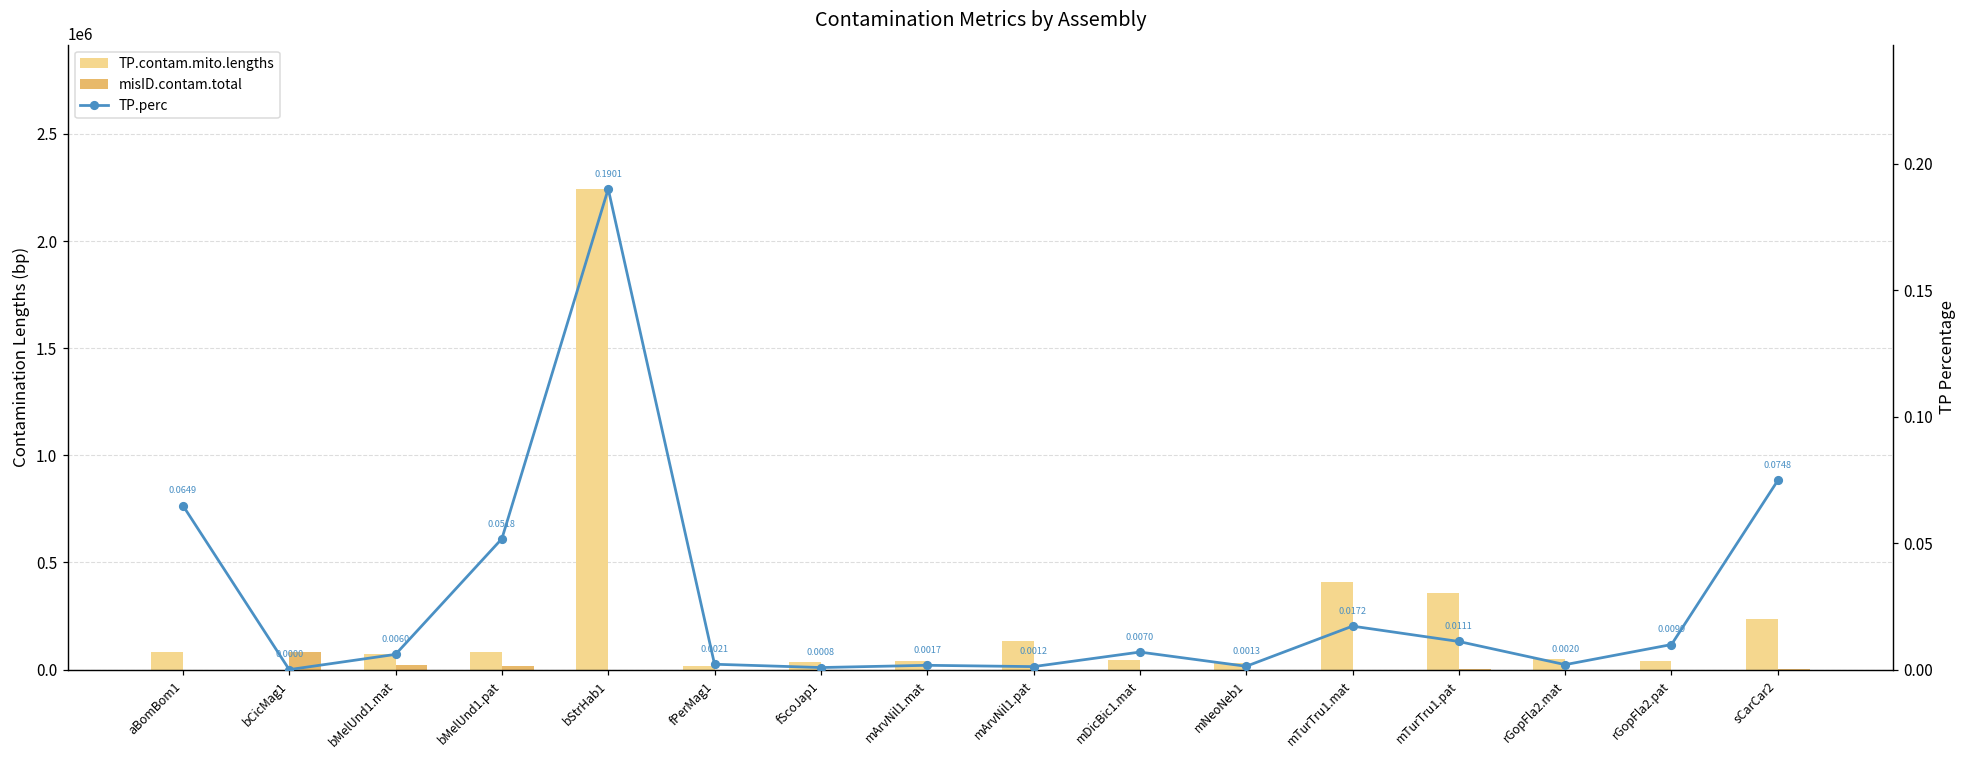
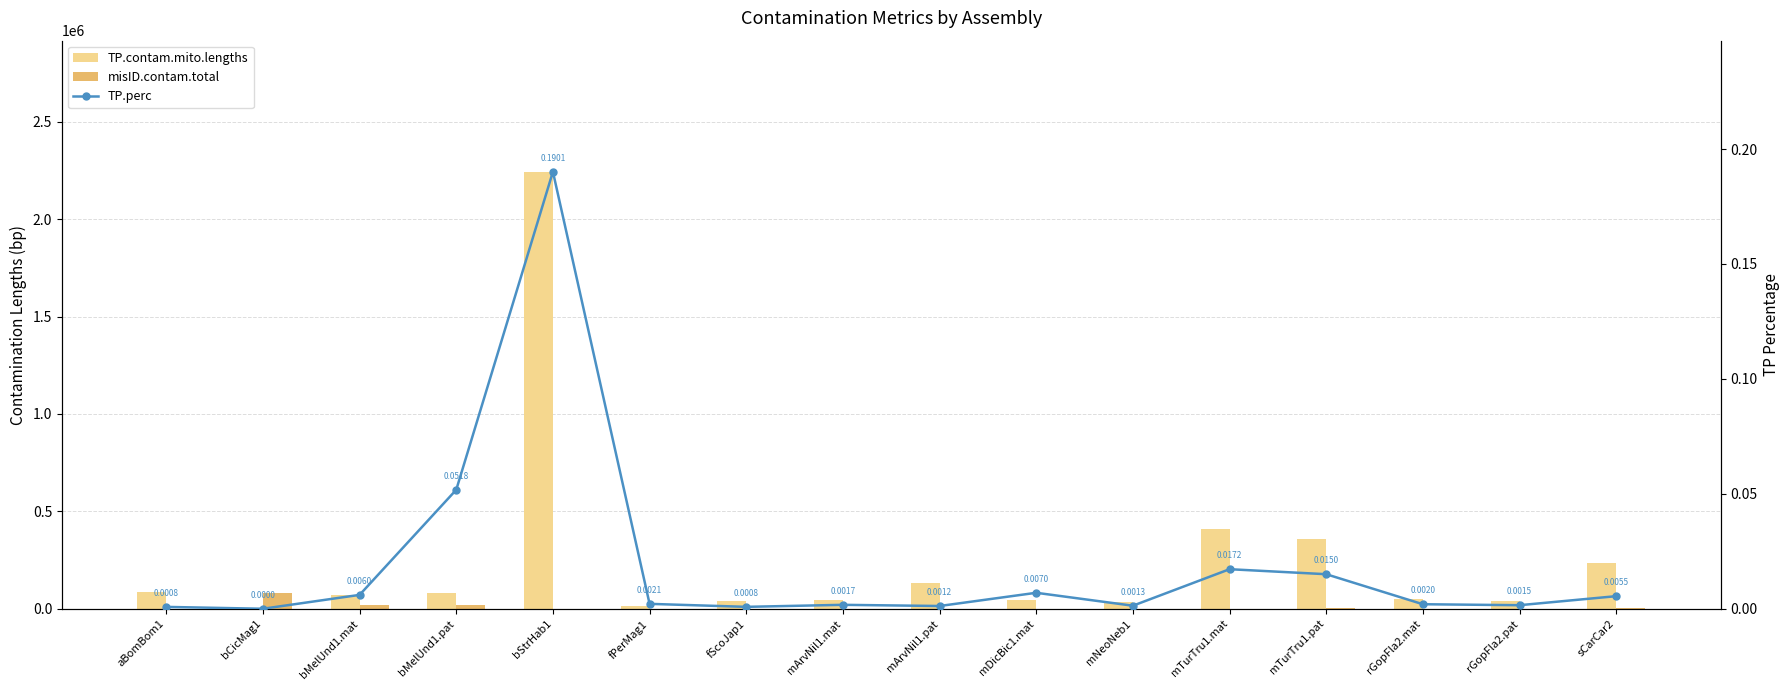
  {
    "TP.perc": {
-     "aBomBom1": 0.0649,
+     "aBomBom1": 0.0008,
      "bCicMag1": 0.0000,
      "bMelUnd1.mat": 0.0060,
      "bMelUnd1.pat": 0.0518,
      "bStrHab1": 0.1901,
      "fPerMag1": 0.0021,
      "fScoJap1": 0.0008,
      "mArvNil1.mat": 0.0017,
      "mArvNil1.pat": 0.0012,
      "mDicBic1.mat": 0.0070,
      "mNeoNeb1": 0.0013,
      "mTurTru1.mat": 0.0172,
-     "mTurTru1.pat": 0.0111,
+     "mTurTru1.pat": 0.0150,
      "rGopFla2.mat": 0.0020,
-     "rGopFla2.pat": 0.0099,
-     "sCarCar2": 0.0748
+     "rGopFla2.pat": 0.0015,
+     "sCarCar2": 0.0055
    }
  }
